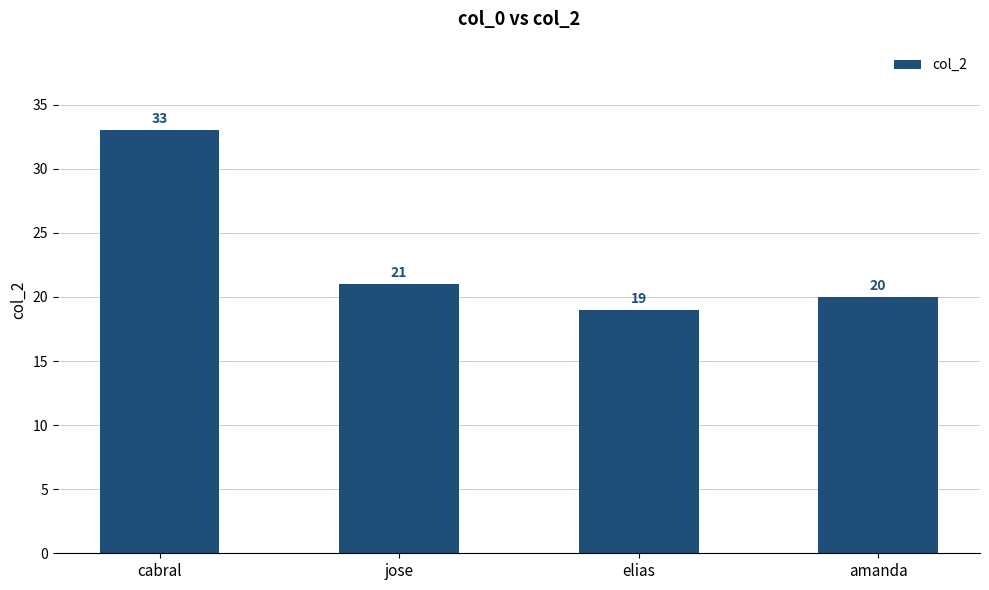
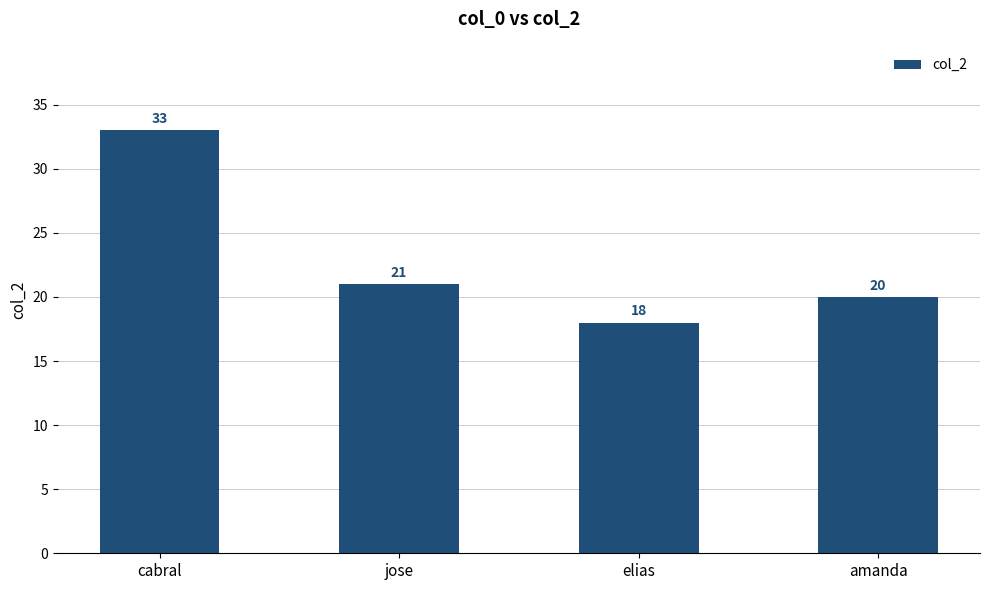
  {
    "cabral": 33,
    "jose": 21,
-   "elias": 19,
+   "elias": 18,
    "amanda": 20
  }
